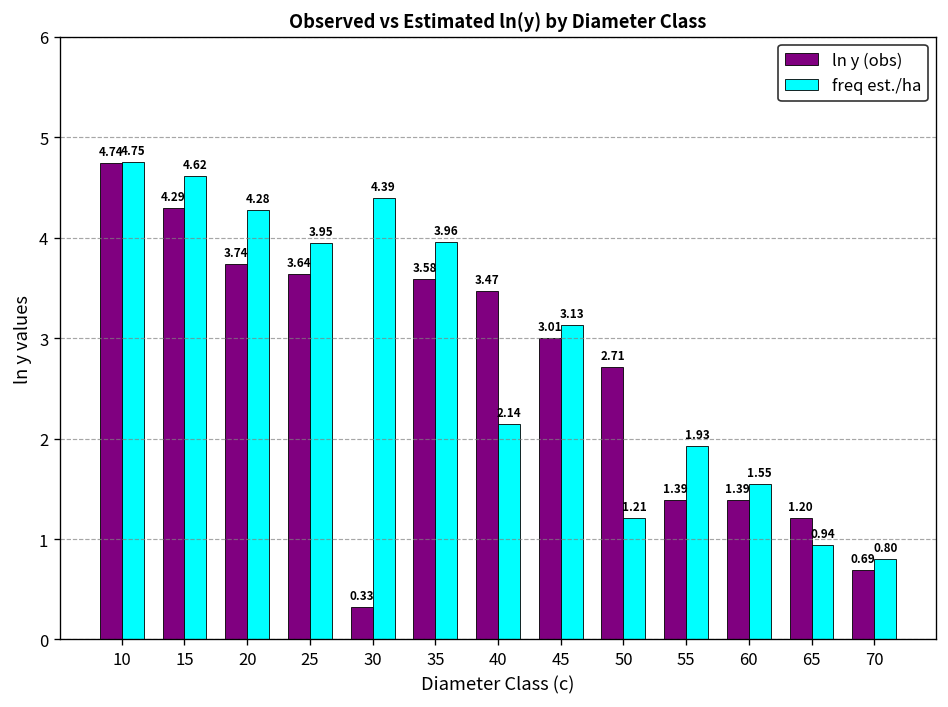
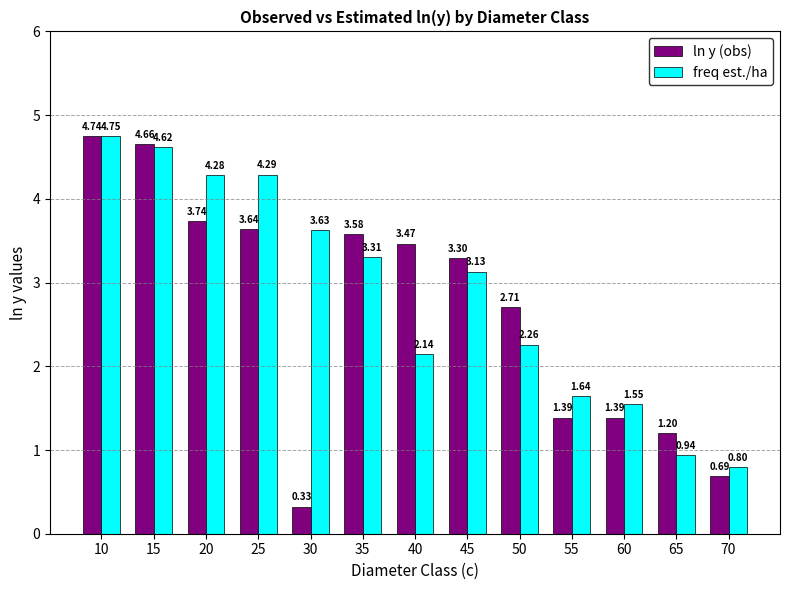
  {
    "ln y (obs)": {
      "10": 4.74,
-     "15": 4.29,
+     "15": 4.66,
      "20": 3.74,
      "25": 3.64,
      "30": 0.33,
      "35": 3.58,
      "40": 3.47,
-     "45": 3.01,
+     "45": 3.30,
      "50": 2.71,
      "55": 1.39,
      "60": 1.39,
      "65": 1.20,
      "70": 0.69
    },
    "freq est./ha": {
      "10": 4.75,
      "15": 4.62,
      "20": 4.28,
-     "25": 3.95,
-     "30": 4.39,
-     "35": 3.96,
+     "25": 4.29,
+     "30": 3.63,
+     "35": 3.31,
      "40": 2.14,
      "45": 3.13,
-     "50": 1.21,
-     "55": 1.93,
+     "50": 2.26,
+     "55": 1.64,
      "60": 1.55,
      "65": 0.94,
      "70": 0.80
    }
  }
